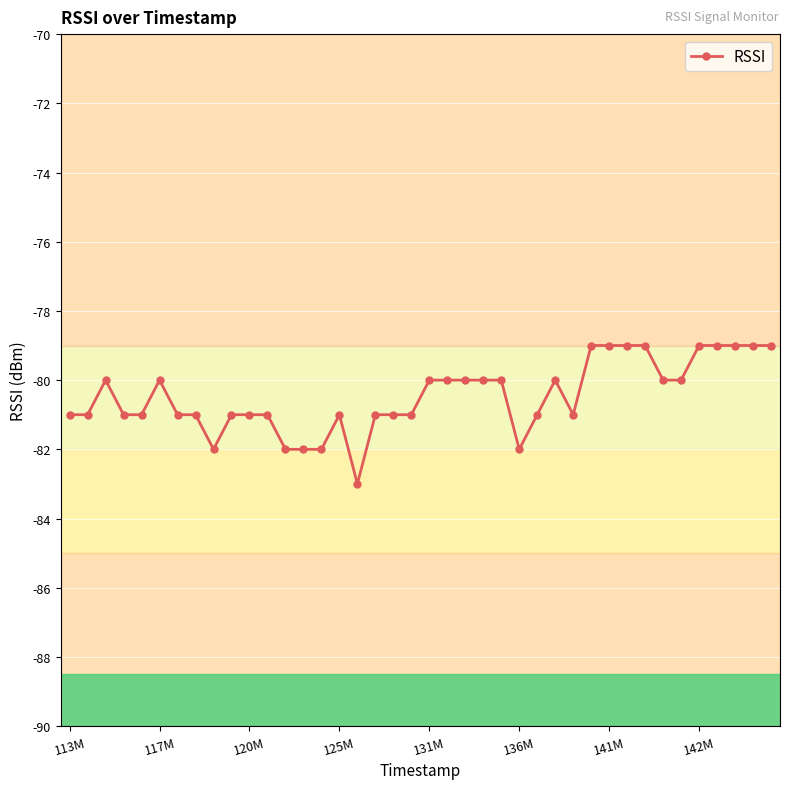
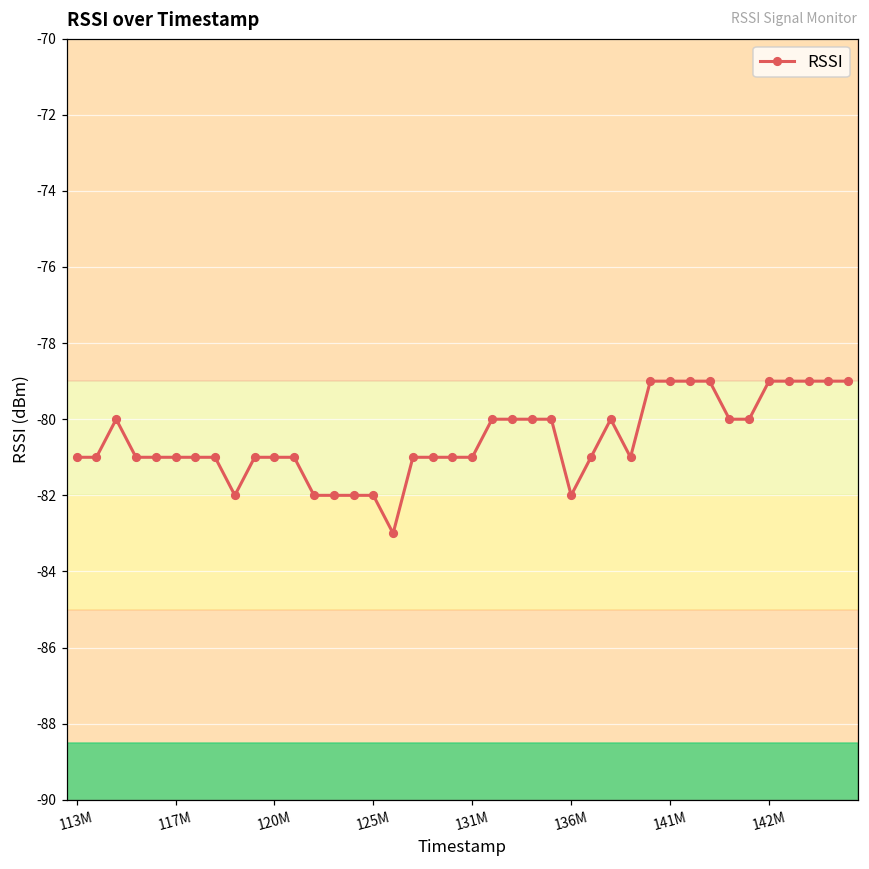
  {
    "113M": -81,
-   "117M": -80,
+   "117M": -81,
    "120M": -81,
-   "125M": -81,
-   "131M": -80,
+   "125M": -82,
+   "131M": -81,
    "136M": -82,
    "141M": -79,
    "142M": -79
  }
